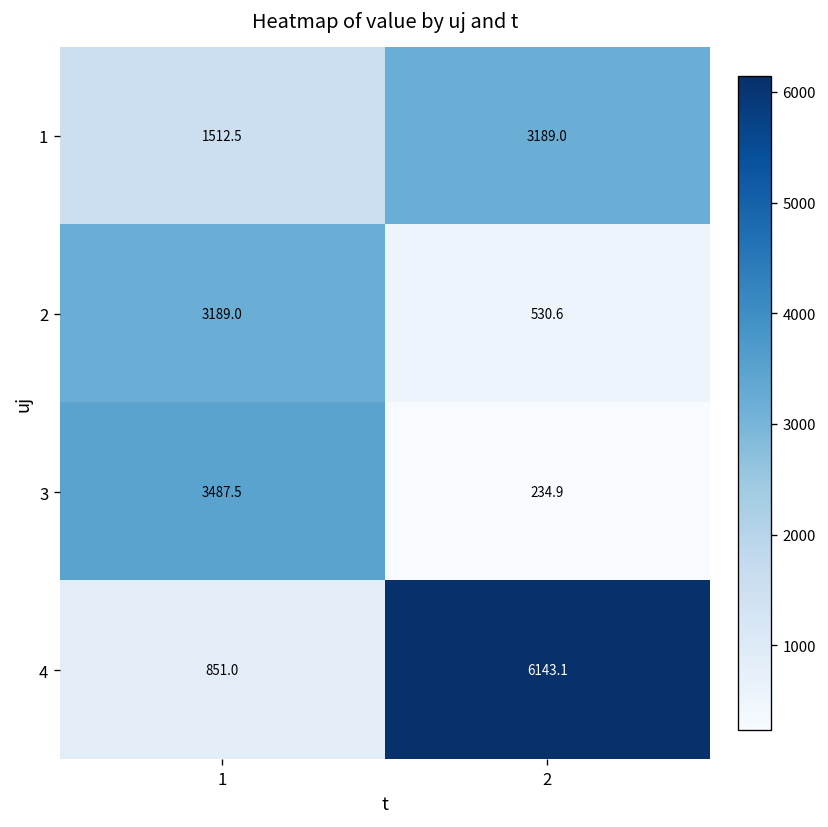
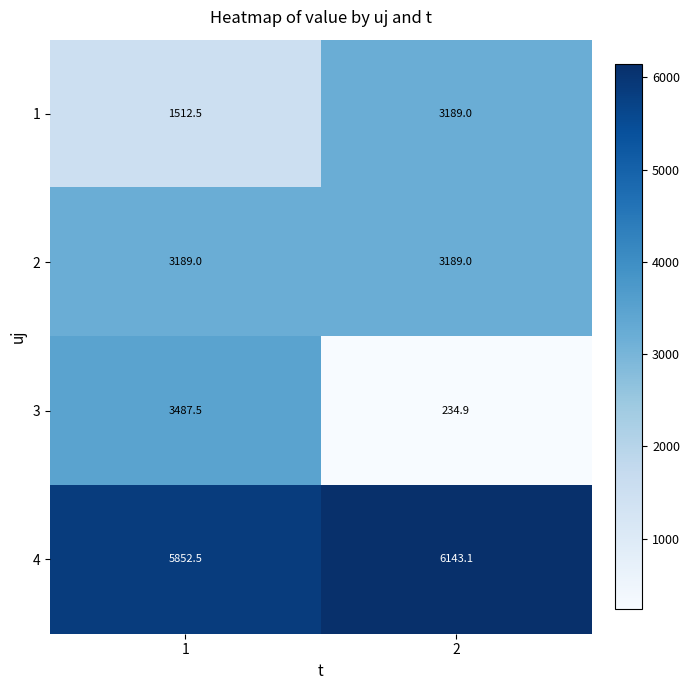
  {
    "1": {
      "1": 1512.5,
      "2": 3189.0
    },
    "2": {
      "1": 3189.0,
-     "2": 530.6
+     "2": 3189.0
    },
    "3": {
      "1": 3487.5,
      "2": 234.9
    },
    "4": {
-     "1": 851.0,
+     "1": 5852.5,
      "2": 6143.1
    }
  }
